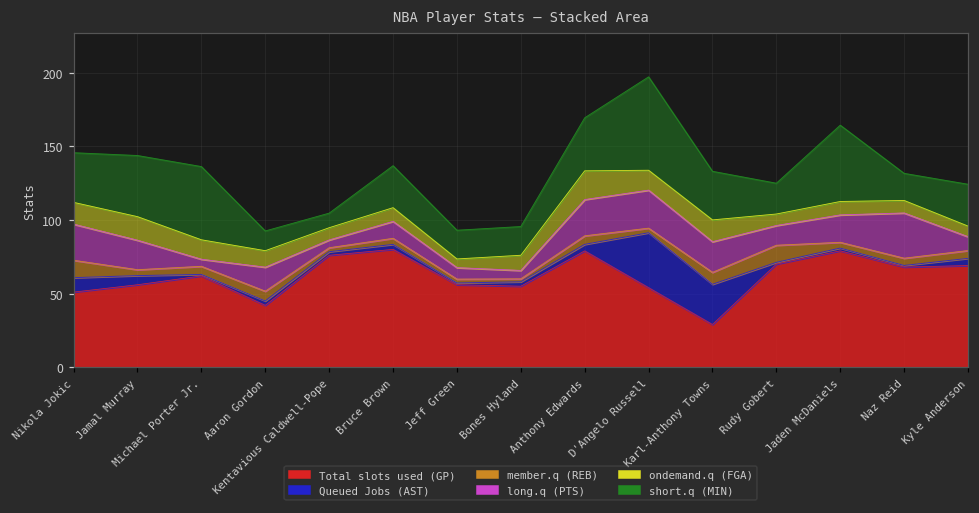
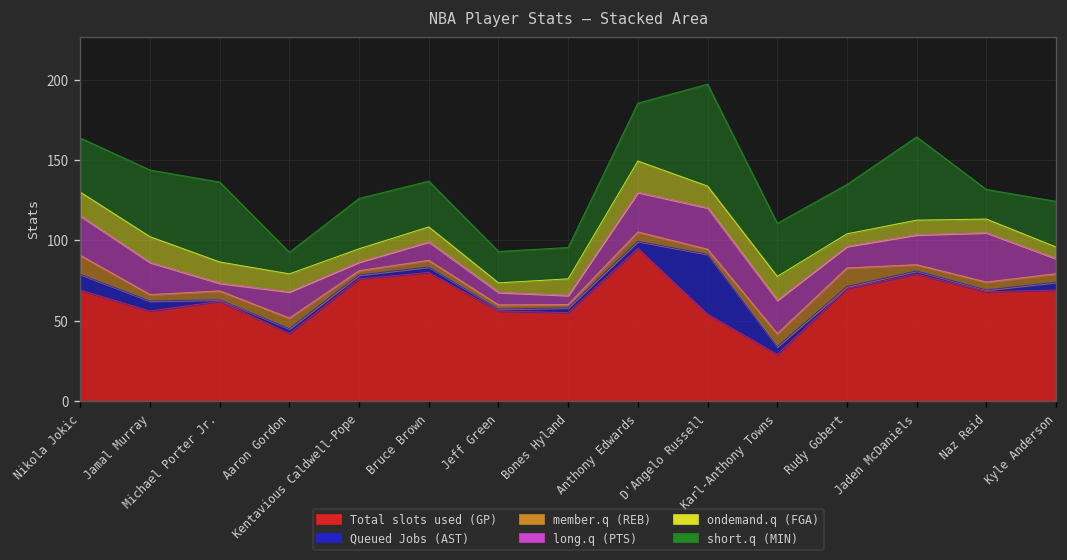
  {
    "Total slots used (GP)": {
-     "Nikola Jokic": 51,
+     "Nikola Jokic": 69,
      "Jamal Murray": 56,
      "Aaron Gordon": 42,
      "Kentavious Caldwell-Pope": 76,
      "Bruce Brown": 80,
      "Bones Hyland": 55,
-     "Anthony Edwards": 79,
+     "Anthony Edwards": 95,
      "D'Angelo Russell": 54,
      "Karl-Anthony Towns": 29,
      "Jaden McDaniels": 79,
      "Kyle Anderson": 69
    },
    "Queued Jobs (AST)": {
      "Nikola Jokic": 10,
      "Jamal Murray": 6,
      "Aaron Gordon": 3,
      "Kentavious Caldwell-Pope": 2,
      "Bruce Brown": 3,
      "Bones Hyland": 3,
      "Anthony Edwards": 4,
      "D'Angelo Russell": 37,
-     "Karl-Anthony Towns": 27,
+     "Karl-Anthony Towns": 5,
      "Jaden McDaniels": 2,
      "Kyle Anderson": 5
    },
    "long.q (PTS)": {
      "Nikola Jokic": 25,
      "Jamal Murray": 20,
      "Michael Porter Jr.": 5,
      "Aaron Gordon": 16,
      "Kentavious Caldwell-Pope": 5,
      "Bruce Brown": 12,
      "Jeff Green": 8,
      "Bones Hyland": 6,
      "Anthony Edwards": 25,
      "D'Angelo Russell": 26,
      "Karl-Anthony Towns": 21,
      "Rudy Gobert": 13,
      "Jaden McDaniels": 19,
      "Naz Reid": 31,
      "Kyle Anderson": 9
    },
    "short.q (MIN)": {
      "Nikola Jokic": 34,
      "Jamal Murray": 41,
      "Michael Porter Jr.": 50,
      "Aaron Gordon": 13,
-     "Kentavious Caldwell-Pope": 10,
+     "Kentavious Caldwell-Pope": 31,
      "Bruce Brown": 29,
      "Jeff Green": 20,
      "Bones Hyland": 20,
      "Anthony Edwards": 36,
      "D'Angelo Russell": 63,
      "Karl-Anthony Towns": 33,
-     "Rudy Gobert": 21,
+     "Rudy Gobert": 31,
      "Jaden McDaniels": 52,
      "Naz Reid": 18,
      "Kyle Anderson": 28
    }
  }
